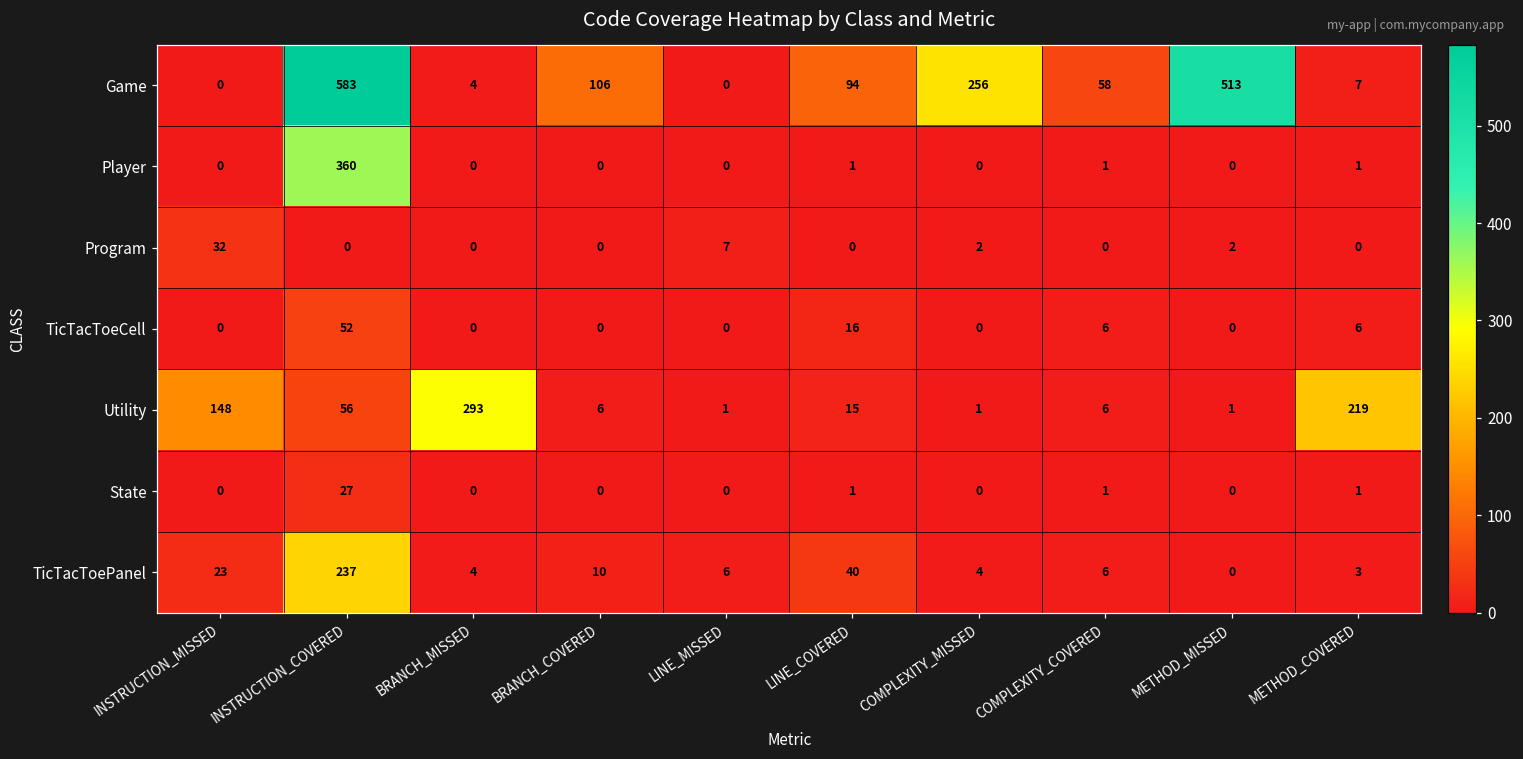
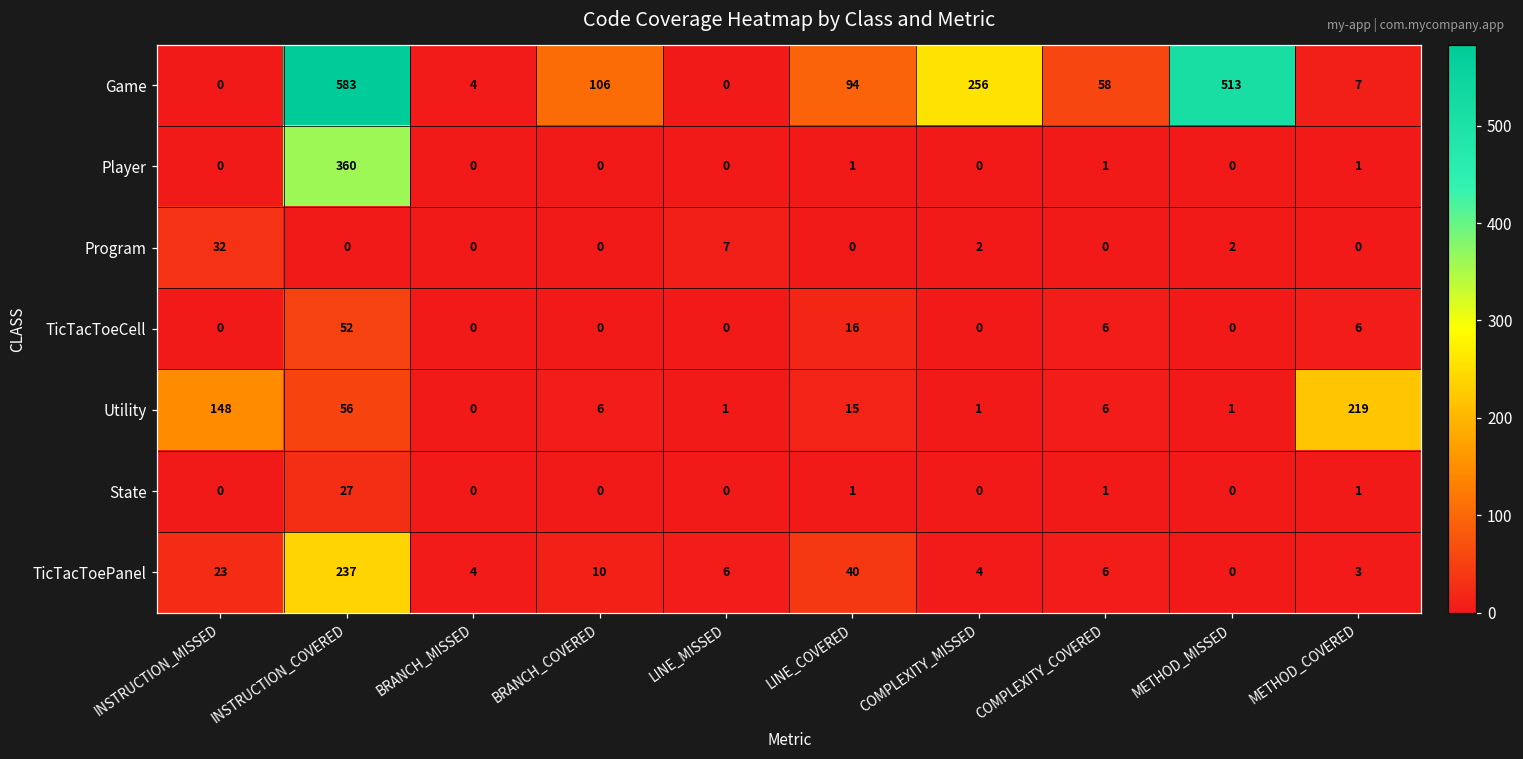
  {
    "Game": {
      "INSTRUCTION_MISSED": 0,
      "INSTRUCTION_COVERED": 583,
      "BRANCH_MISSED": 4,
      "BRANCH_COVERED": 106,
      "LINE_MISSED": 0,
      "LINE_COVERED": 94,
      "COMPLEXITY_MISSED": 256,
      "COMPLEXITY_COVERED": 58,
      "METHOD_MISSED": 513,
      "METHOD_COVERED": 7
    },
    "Player": {
      "INSTRUCTION_MISSED": 0,
      "INSTRUCTION_COVERED": 360,
      "BRANCH_MISSED": 0,
      "BRANCH_COVERED": 0,
      "LINE_MISSED": 0,
      "LINE_COVERED": 1,
      "COMPLEXITY_MISSED": 0,
      "COMPLEXITY_COVERED": 1,
      "METHOD_MISSED": 0,
      "METHOD_COVERED": 1
    },
    "Program": {
      "INSTRUCTION_MISSED": 32,
      "INSTRUCTION_COVERED": 0,
      "BRANCH_MISSED": 0,
      "BRANCH_COVERED": 0,
      "LINE_MISSED": 7,
      "LINE_COVERED": 0,
      "COMPLEXITY_MISSED": 2,
      "COMPLEXITY_COVERED": 0,
      "METHOD_MISSED": 2,
      "METHOD_COVERED": 0
    },
    "TicTacToeCell": {
      "INSTRUCTION_MISSED": 0,
      "INSTRUCTION_COVERED": 52,
      "BRANCH_MISSED": 0,
      "BRANCH_COVERED": 0,
      "LINE_MISSED": 0,
      "LINE_COVERED": 16,
      "COMPLEXITY_MISSED": 0,
      "COMPLEXITY_COVERED": 6,
      "METHOD_MISSED": 0,
      "METHOD_COVERED": 6
    },
    "Utility": {
      "INSTRUCTION_MISSED": 148,
      "INSTRUCTION_COVERED": 56,
-     "BRANCH_MISSED": 293,
+     "BRANCH_MISSED": 0,
      "BRANCH_COVERED": 6,
      "LINE_MISSED": 1,
      "LINE_COVERED": 15,
      "COMPLEXITY_MISSED": 1,
      "COMPLEXITY_COVERED": 6,
      "METHOD_MISSED": 1,
      "METHOD_COVERED": 219
    },
    "State": {
      "INSTRUCTION_MISSED": 0,
      "INSTRUCTION_COVERED": 27,
      "BRANCH_MISSED": 0,
      "BRANCH_COVERED": 0,
      "LINE_MISSED": 0,
      "LINE_COVERED": 1,
      "COMPLEXITY_MISSED": 0,
      "COMPLEXITY_COVERED": 1,
      "METHOD_MISSED": 0,
      "METHOD_COVERED": 1
    },
    "TicTacToePanel": {
      "INSTRUCTION_MISSED": 23,
      "INSTRUCTION_COVERED": 237,
      "BRANCH_MISSED": 4,
      "BRANCH_COVERED": 10,
      "LINE_MISSED": 6,
      "LINE_COVERED": 40,
      "COMPLEXITY_MISSED": 4,
      "COMPLEXITY_COVERED": 6,
      "METHOD_MISSED": 0,
      "METHOD_COVERED": 3
    }
  }
